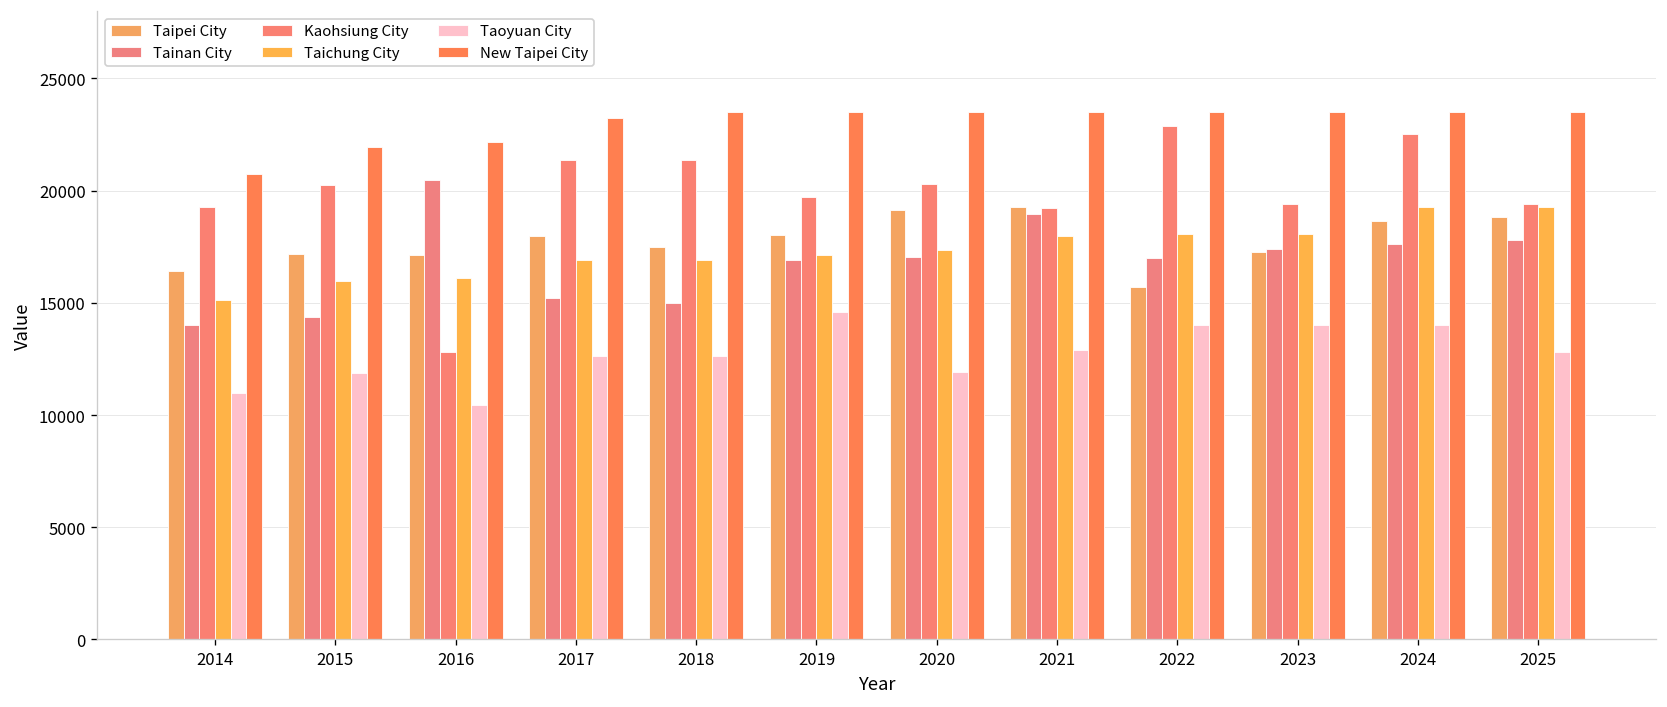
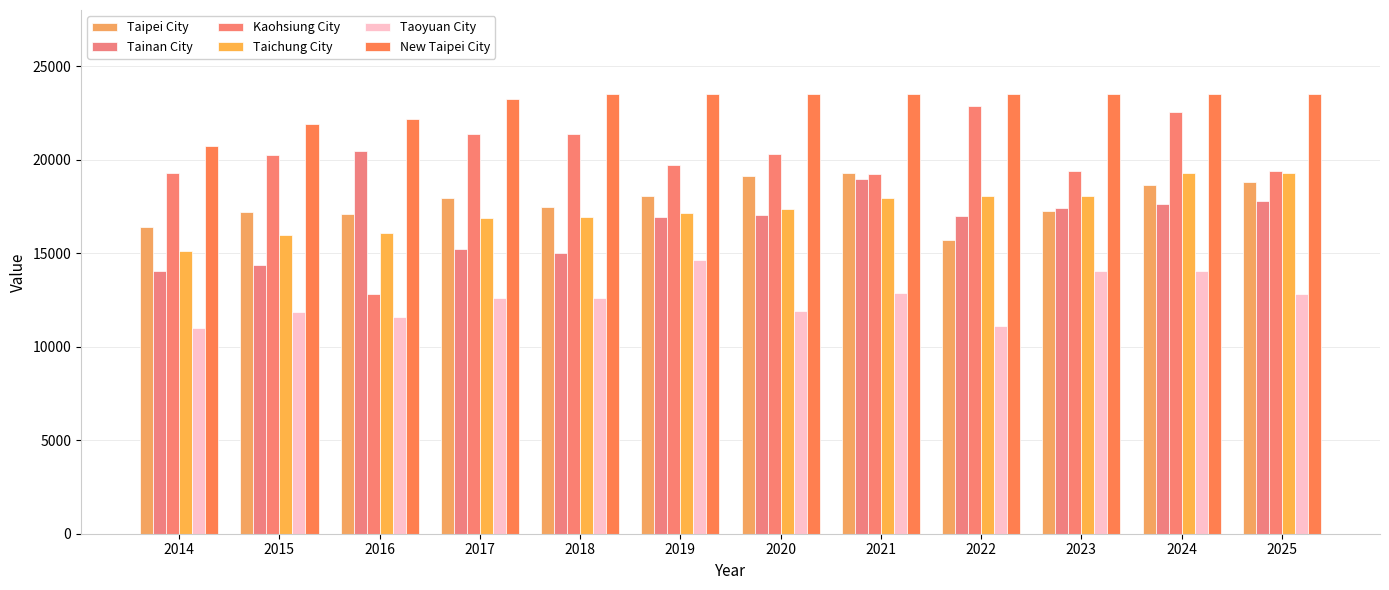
  {
    "Taoyuan City": {
      "2014": 11000,
      "2015": 11900,
-     "2016": 10500,
+     "2016": 11600,
      "2017": 12600,
      "2018": 12600,
      "2019": 14600,
      "2020": 11900,
      "2021": 12900,
-     "2022": 14000,
+     "2022": 11100,
      "2023": 14000,
      "2024": 14000,
      "2025": 12800
    }
  }
